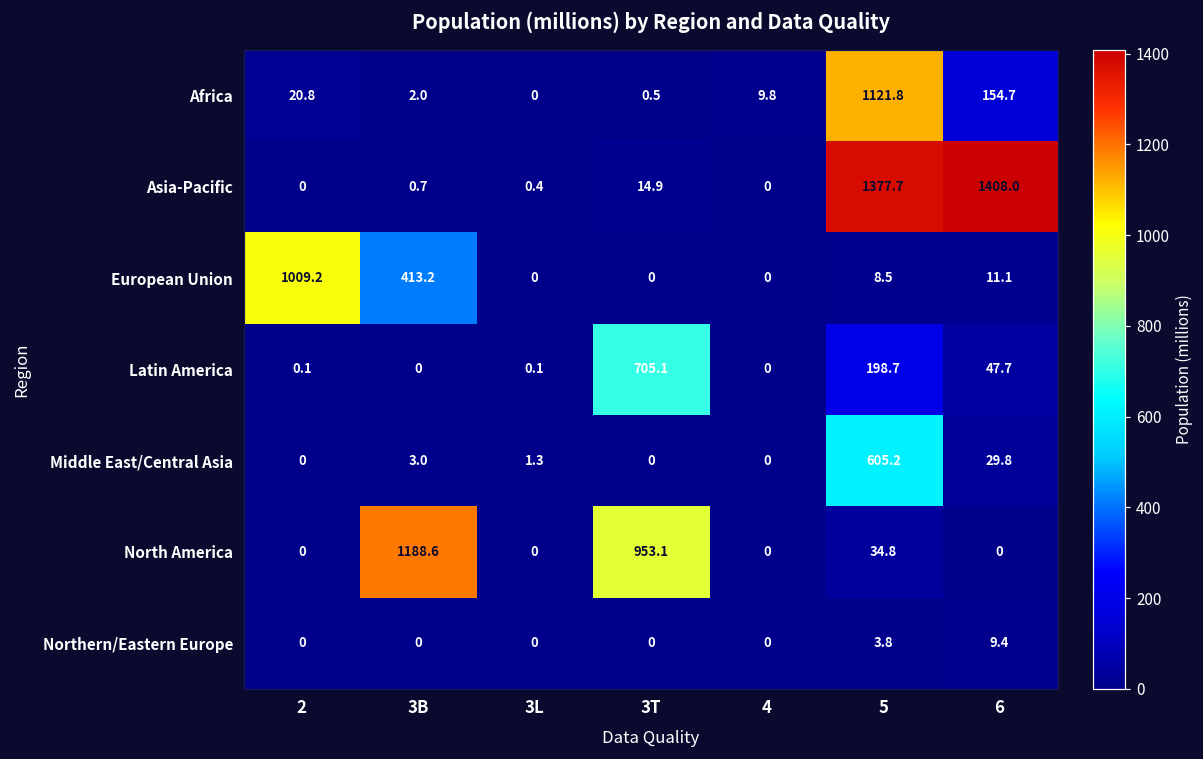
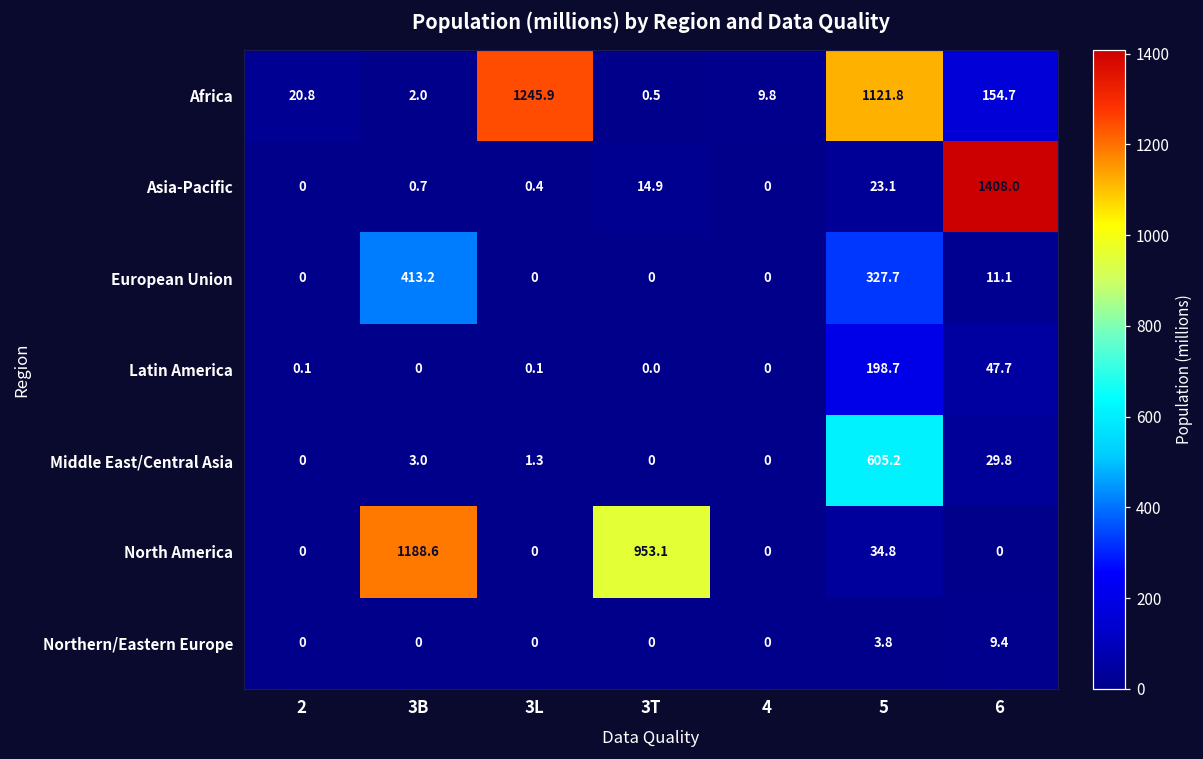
  {
    "Africa": {
      "2": 20.8,
      "3B": 2.0,
-     "3L": 0,
+     "3L": 1245.9,
      "3T": 0.5,
      "4": 9.8,
      "5": 1121.8,
      "6": 154.7
    },
    "Asia-Pacific": {
      "2": 0,
      "3B": 0.7,
      "3L": 0.4,
      "3T": 14.9,
      "4": 0,
-     "5": 1377.7,
+     "5": 23.1,
      "6": 1408.0
    },
    "European Union": {
-     "2": 1009.2,
+     "2": 0,
      "3B": 413.2,
      "3L": 0,
      "3T": 0,
      "4": 0,
-     "5": 8.5,
+     "5": 327.7,
      "6": 11.1
    },
    "Latin America": {
      "2": 0.1,
      "3B": 0,
      "3L": 0.1,
-     "3T": 705.1,
+     "3T": 0.0,
      "4": 0,
      "5": 198.7,
      "6": 47.7
    },
    "Middle East/Central Asia": {
      "2": 0,
      "3B": 3.0,
      "3L": 1.3,
      "3T": 0,
      "4": 0,
      "5": 605.2,
      "6": 29.8
    },
    "North America": {
      "2": 0,
      "3B": 1188.6,
      "3L": 0,
      "3T": 953.1,
      "4": 0,
      "5": 34.8,
      "6": 0
    },
    "Northern/Eastern Europe": {
      "2": 0,
      "3B": 0,
      "3L": 0,
      "3T": 0,
      "4": 0,
      "5": 3.8,
      "6": 9.4
    }
  }
